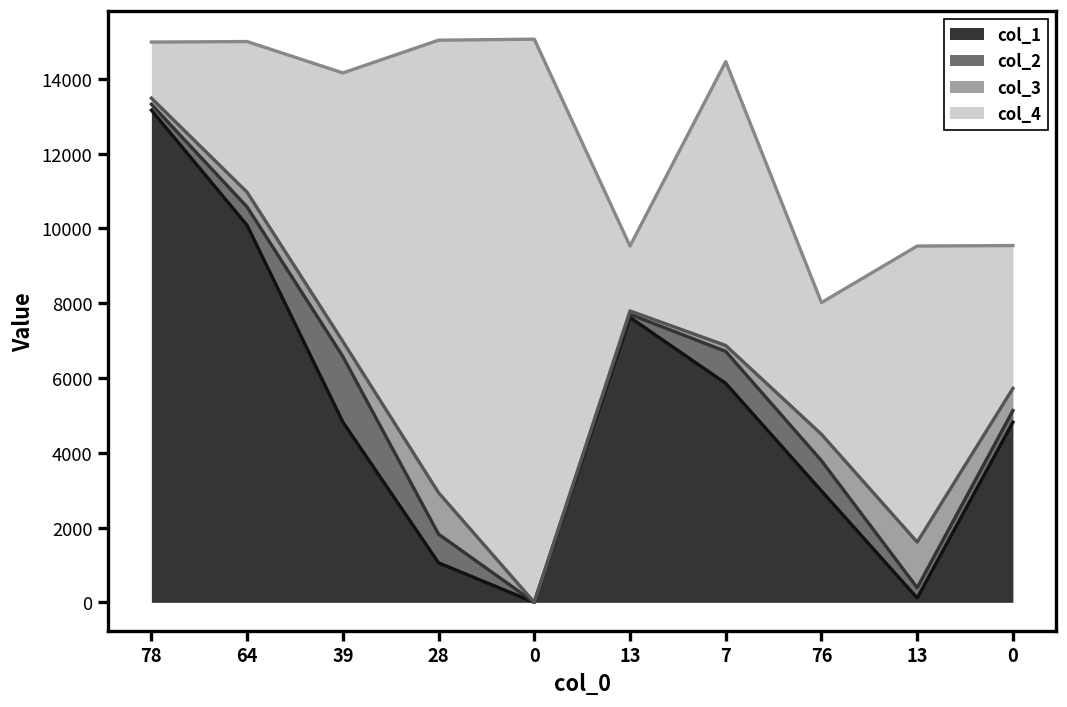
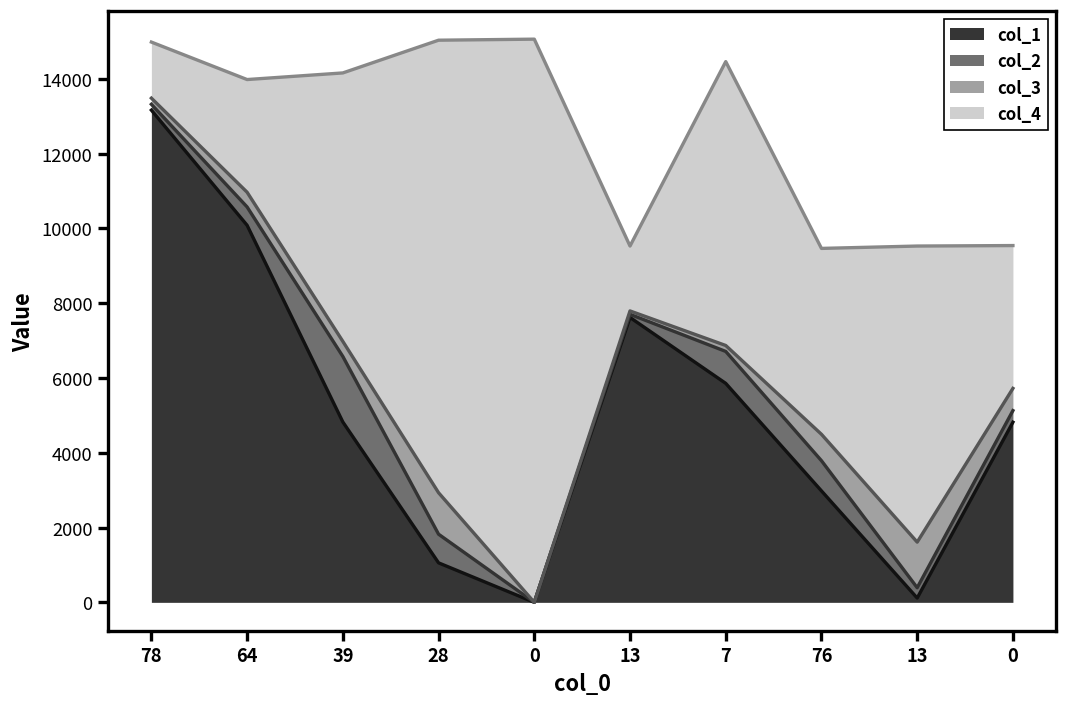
  {
    "col_4": {
      "78": 1500,
-     "64": 4000,
+     "64": 3000,
      "39": 7200,
      "28": 12100,
      "7": 7600,
-     "76": 3500
+     "76": 5000
    }
  }
